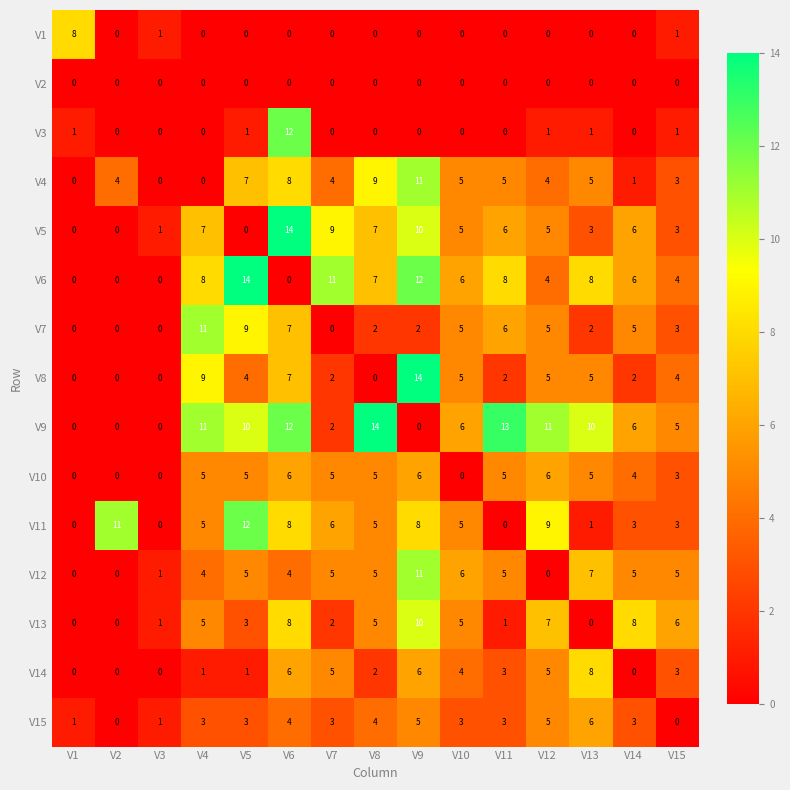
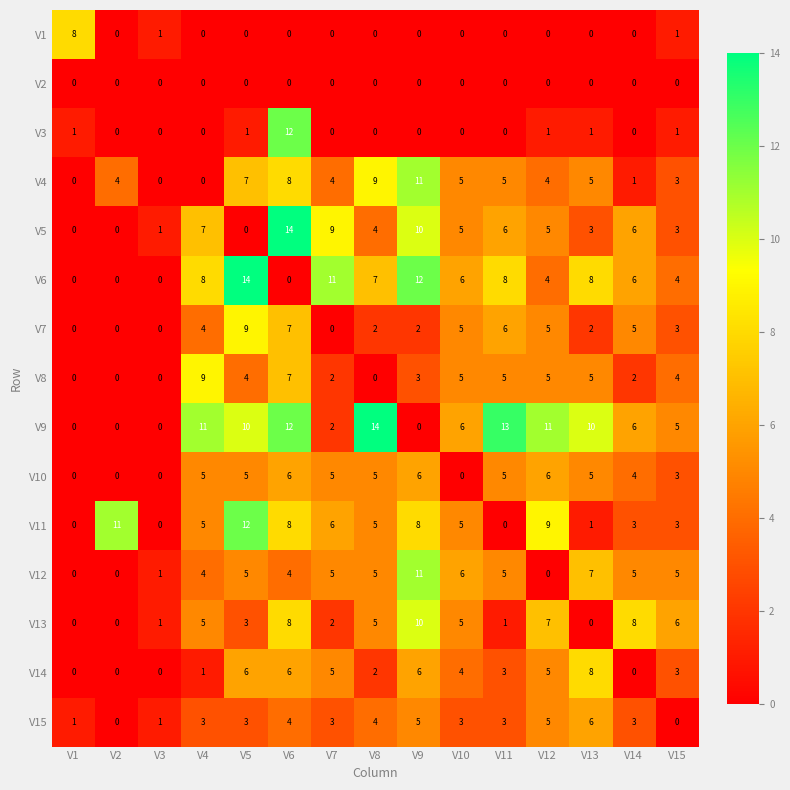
  {
    "V5": {
      "V1": 0,
      "V2": 0,
      "V3": 1,
      "V4": 7,
      "V5": 0,
      "V6": 14,
      "V7": 9,
-     "V8": 7,
+     "V8": 4,
      "V9": 10,
      "V10": 5,
      "V11": 6,
      "V12": 5,
      "V13": 3,
      "V14": 6,
      "V15": 3
    },
    "V7": {
      "V1": 0,
      "V2": 0,
      "V3": 0,
-     "V4": 11,
+     "V4": 4,
      "V5": 9,
      "V6": 7,
      "V7": 0,
      "V8": 2,
      "V9": 2,
      "V10": 5,
      "V11": 6,
      "V12": 5,
      "V13": 2,
      "V14": 5,
      "V15": 3
    },
    "V8": {
      "V1": 0,
      "V2": 0,
      "V3": 0,
      "V4": 9,
      "V5": 4,
      "V6": 7,
      "V7": 2,
      "V8": 0,
-     "V9": 14,
+     "V9": 3,
      "V10": 5,
-     "V11": 2,
+     "V11": 5,
      "V12": 5,
      "V13": 5,
      "V14": 2,
      "V15": 4
    },
    "V14": {
      "V1": 0,
      "V2": 0,
      "V3": 0,
      "V4": 1,
-     "V5": 1,
+     "V5": 6,
      "V6": 6,
      "V7": 5,
      "V8": 2,
      "V9": 6,
      "V10": 4,
      "V11": 3,
      "V12": 5,
      "V13": 8,
      "V14": 0,
      "V15": 3
    }
  }
